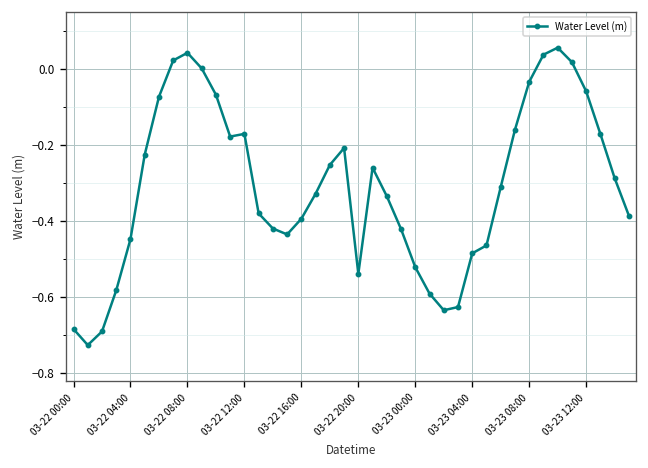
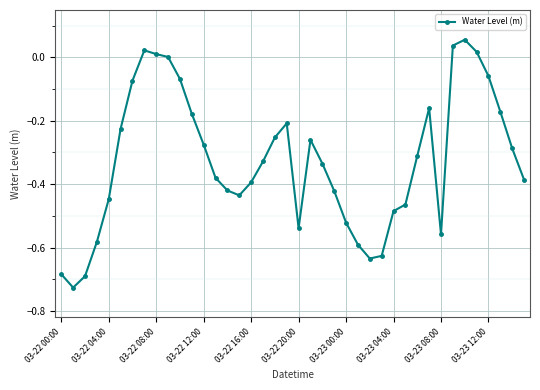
  {
    "03-22 00:00": -0.68,
    "03-22 04:00": -0.45,
-   "03-22 08:00": 0.04,
-   "03-22 12:00": -0.17,
+   "03-22 08:00": 0.01,
+   "03-22 12:00": -0.28,
    "03-22 16:00": -0.39,
    "03-22 20:00": -0.54,
    "03-23 00:00": -0.52,
    "03-23 04:00": -0.48,
-   "03-23 08:00": -0.03,
+   "03-23 08:00": -0.56,
    "03-23 12:00": -0.06
  }
